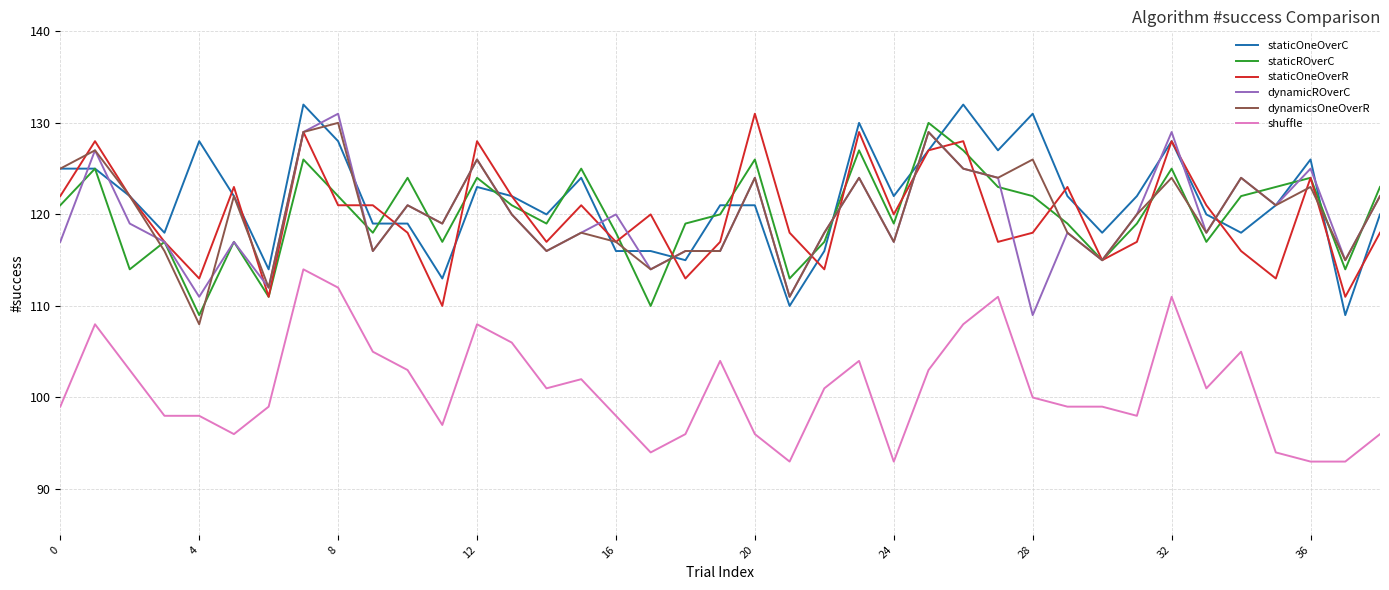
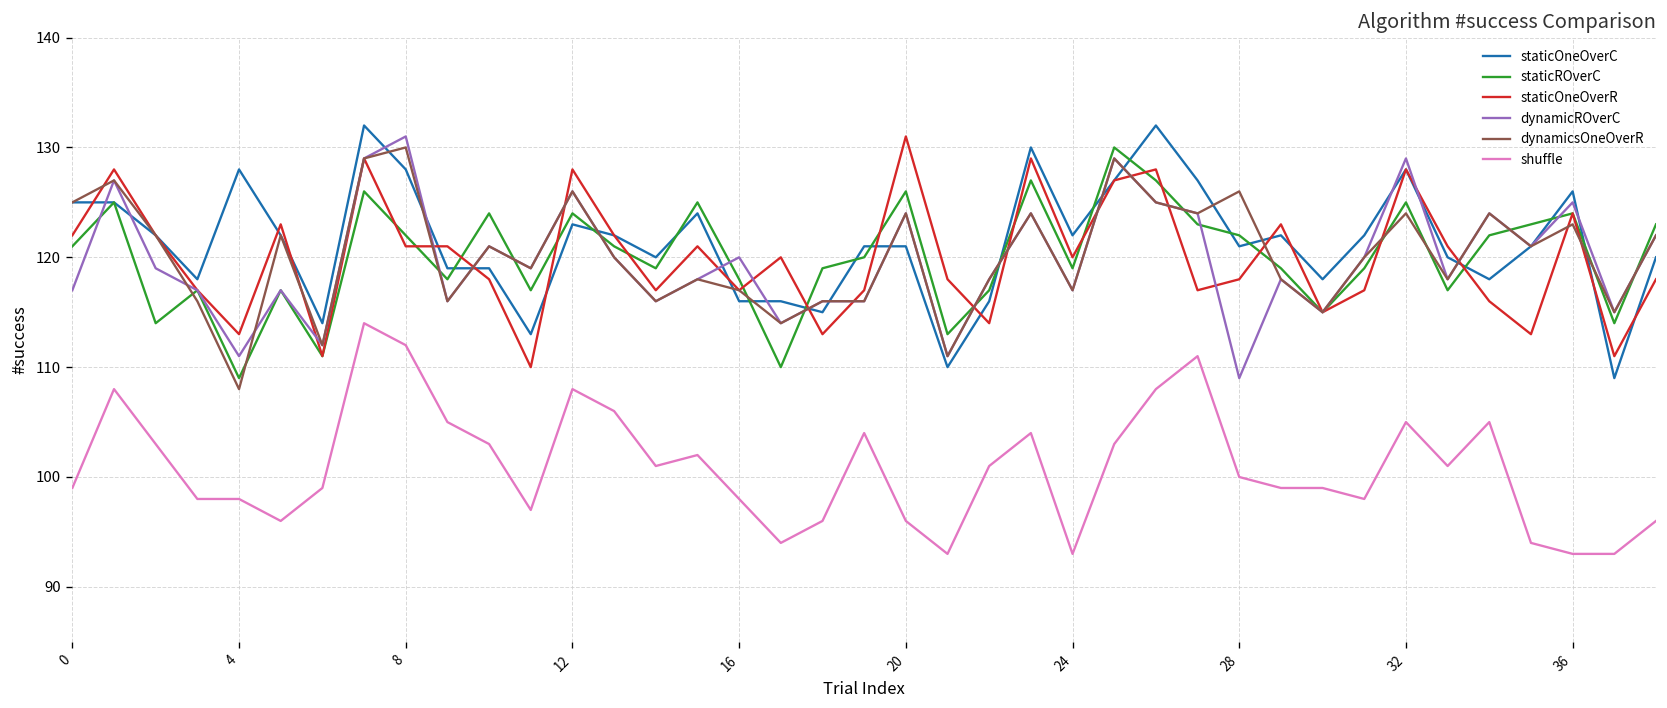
  {
    "staticOneOverC": {
      "4": 128,
      "8": 128,
      "12": 123,
      "16": 116,
      "20": 121,
      "24": 122,
-     "28": 131,
+     "28": 121,
      "36": 126
    },
    "staticROverC": {
      "0": 121,
      "4": 109,
      "8": 122,
      "12": 124,
      "16": 118,
      "20": 126,
      "24": 119,
      "28": 122,
      "32": 125
    },
    "staticOneOverR": {
      "0": 122,
      "4": 113,
      "8": 121,
      "12": 128,
      "20": 131,
      "24": 120,
      "28": 118
    },
    "dynamicROverC": {
      "0": 117,
      "4": 111,
      "8": 131,
      "16": 120,
      "28": 109,
      "32": 129,
      "36": 125
    },
    "dynamicsOneOverR": {
      "4": 108,
      "8": 130,
      "28": 126,
      "32": 124,
      "36": 123
    },
    "shuffle": {
      "0": 99,
      "4": 98,
      "8": 112,
      "12": 108,
      "16": 98,
      "20": 96,
      "24": 93,
      "28": 100,
-     "32": 111,
+     "32": 105,
      "36": 93
    }
  }
